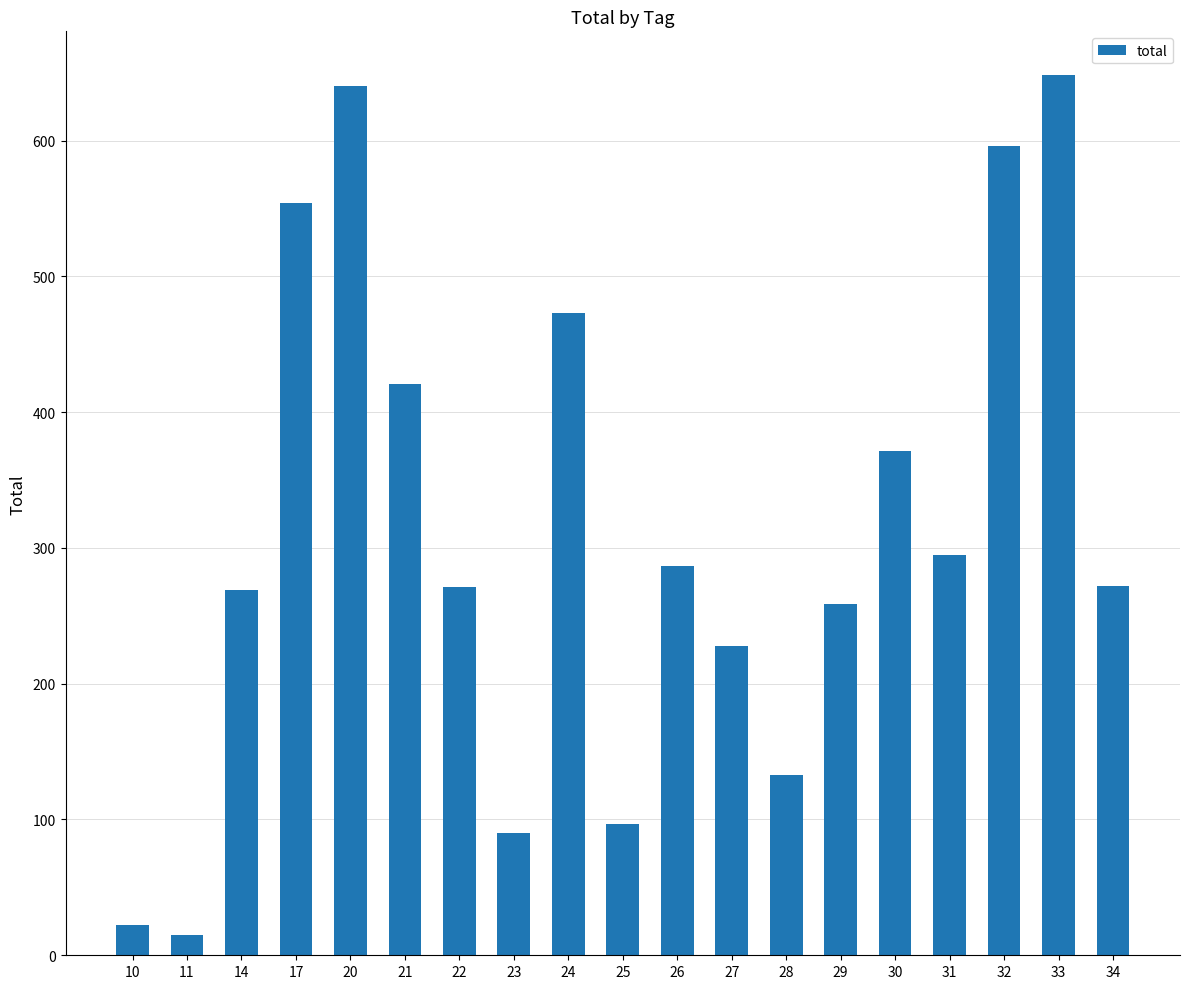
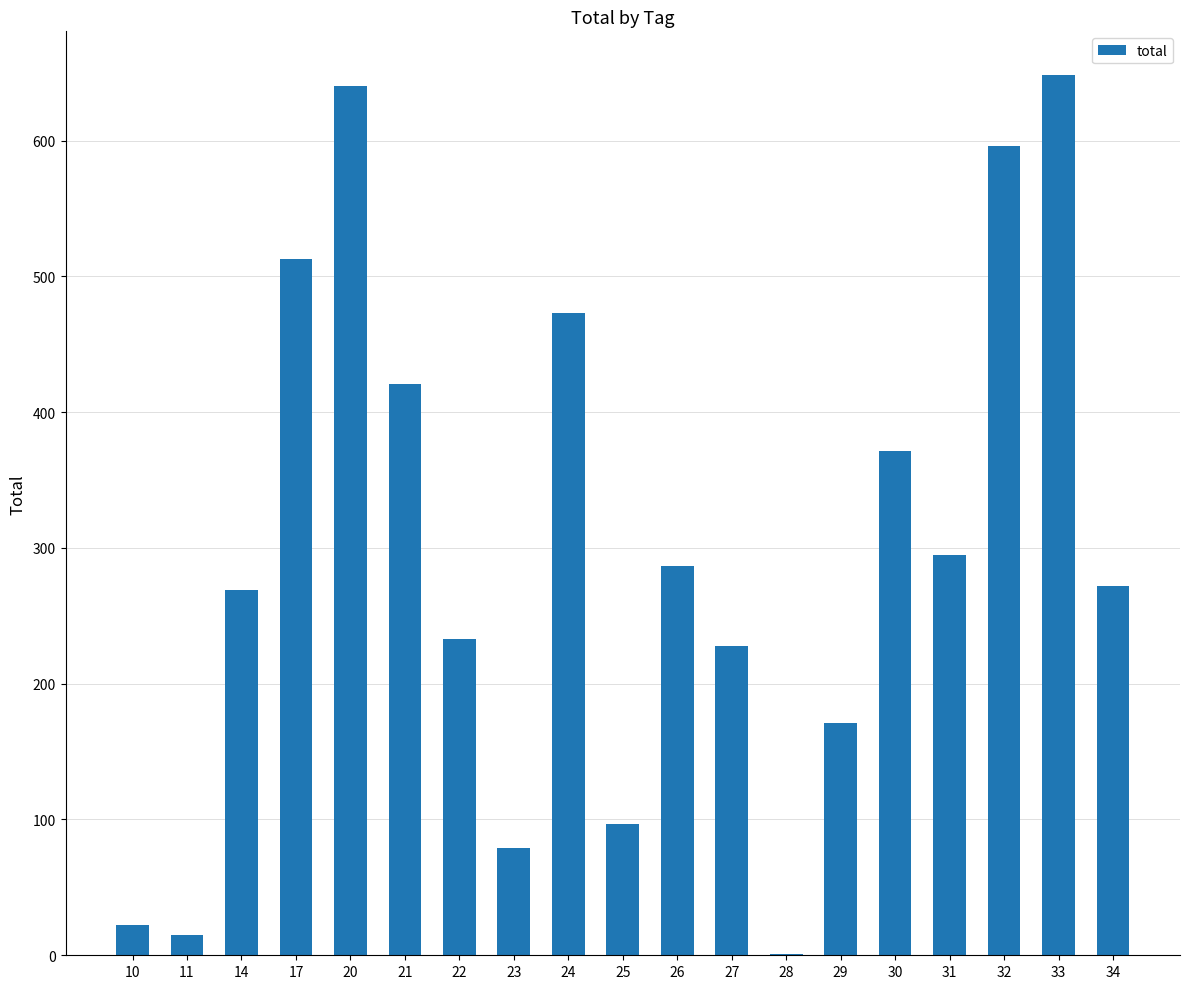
  {
    "10": 22,
    "11": 15,
    "14": 269,
-   "17": 554,
+   "17": 513,
    "20": 640,
    "21": 421,
-   "22": 271,
-   "23": 90,
+   "22": 233,
+   "23": 79,
    "24": 473,
    "25": 97,
    "26": 287,
    "27": 228,
-   "28": 133,
-   "29": 259,
+   "28": 1,
+   "29": 171,
    "30": 371,
    "31": 295,
    "32": 596,
    "33": 648,
    "34": 272
  }
